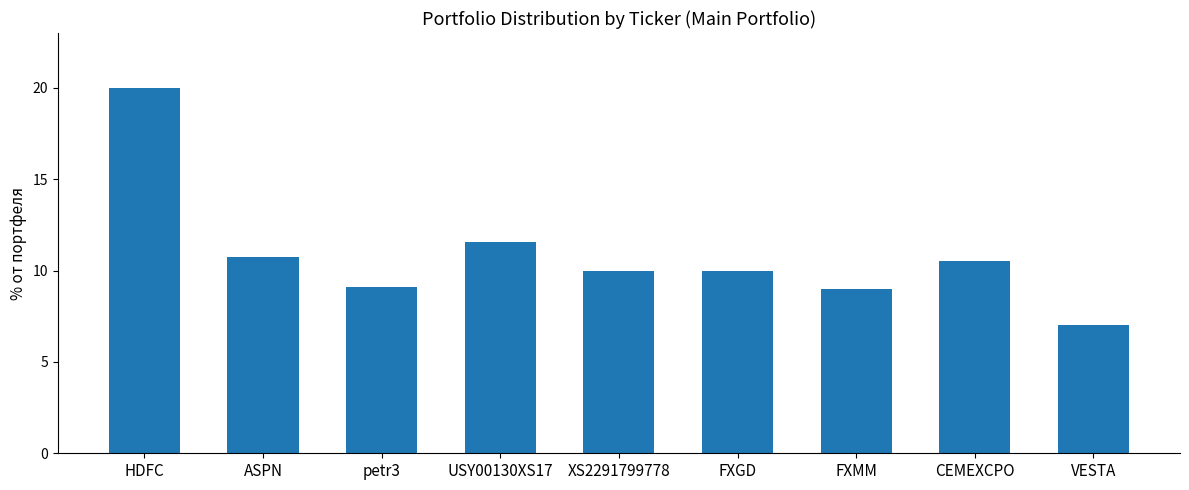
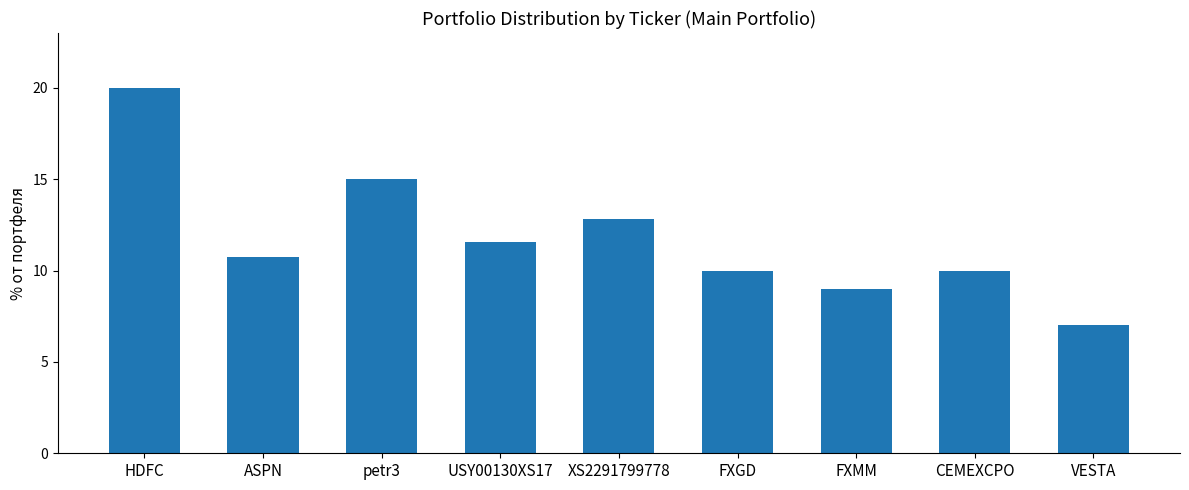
  {
    "HDFC": 20.0,
    "ASPN": 10.7,
-   "petr3": 9.1,
+   "petr3": 15.0,
    "USY00130XS17": 11.6,
-   "XS2291799778": 10.0,
+   "XS2291799778": 12.8,
    "FXGD": 10.0,
    "FXMM": 9.0,
-   "CEMEXCPO": 10.5,
+   "CEMEXCPO": 10.0,
    "VESTA": 7.0
  }
